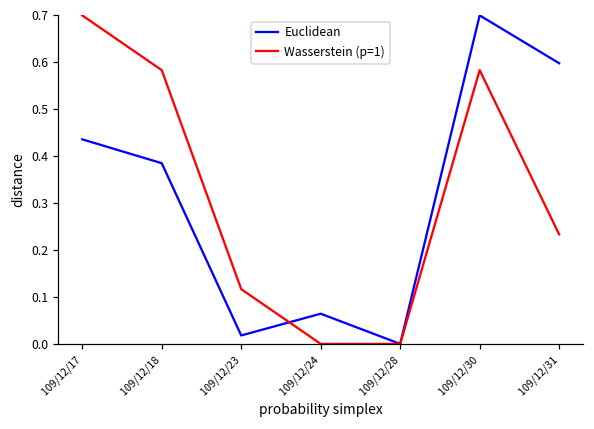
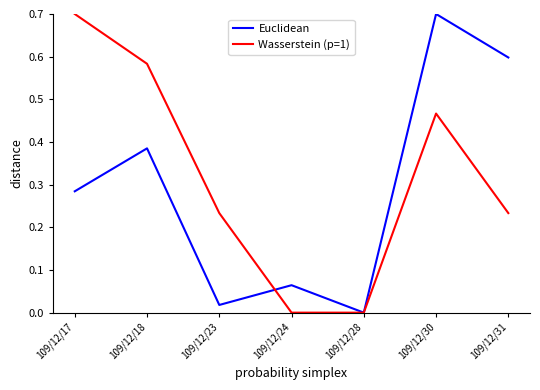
  {
    "Euclidean": {
-     "109/12/17": 0.44,
+     "109/12/17": 0.28,
      "109/12/18": 0.39,
      "109/12/23": 0.02,
      "109/12/24": 0.06,
      "109/12/30": 0.70,
      "109/12/31": 0.60
    },
    "Wasserstein (p=1)": {
      "109/12/17": 0.70,
      "109/12/18": 0.58,
-     "109/12/23": 0.12,
+     "109/12/23": 0.23,
      "109/12/24": 0.00,
-     "109/12/30": 0.58,
+     "109/12/30": 0.47,
      "109/12/31": 0.23
    }
  }
